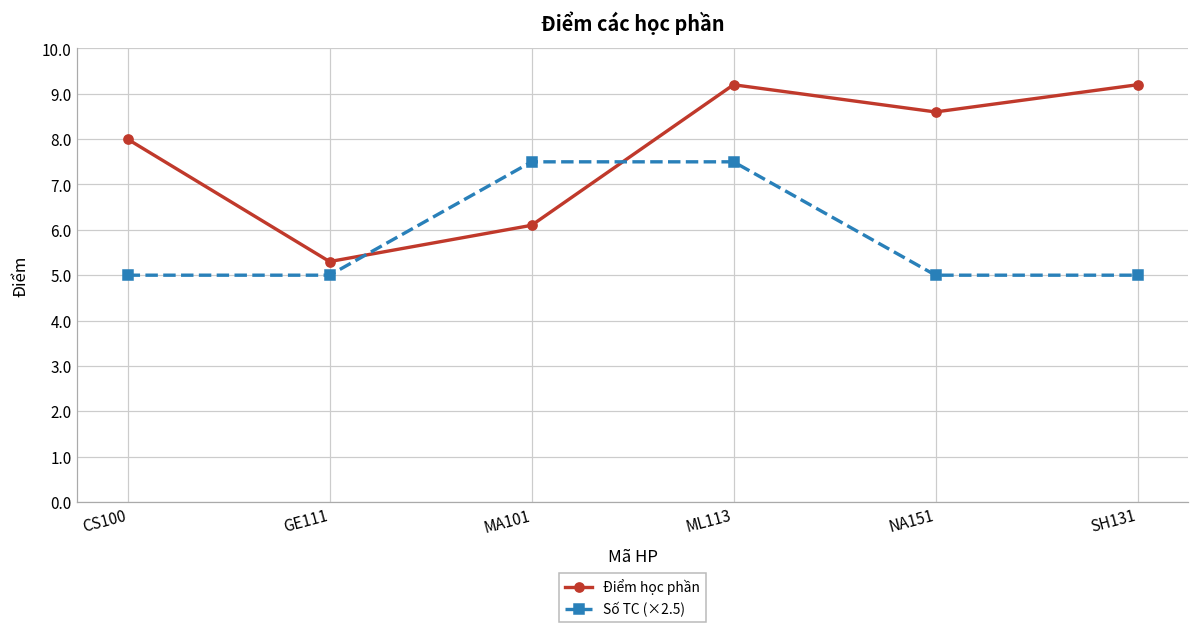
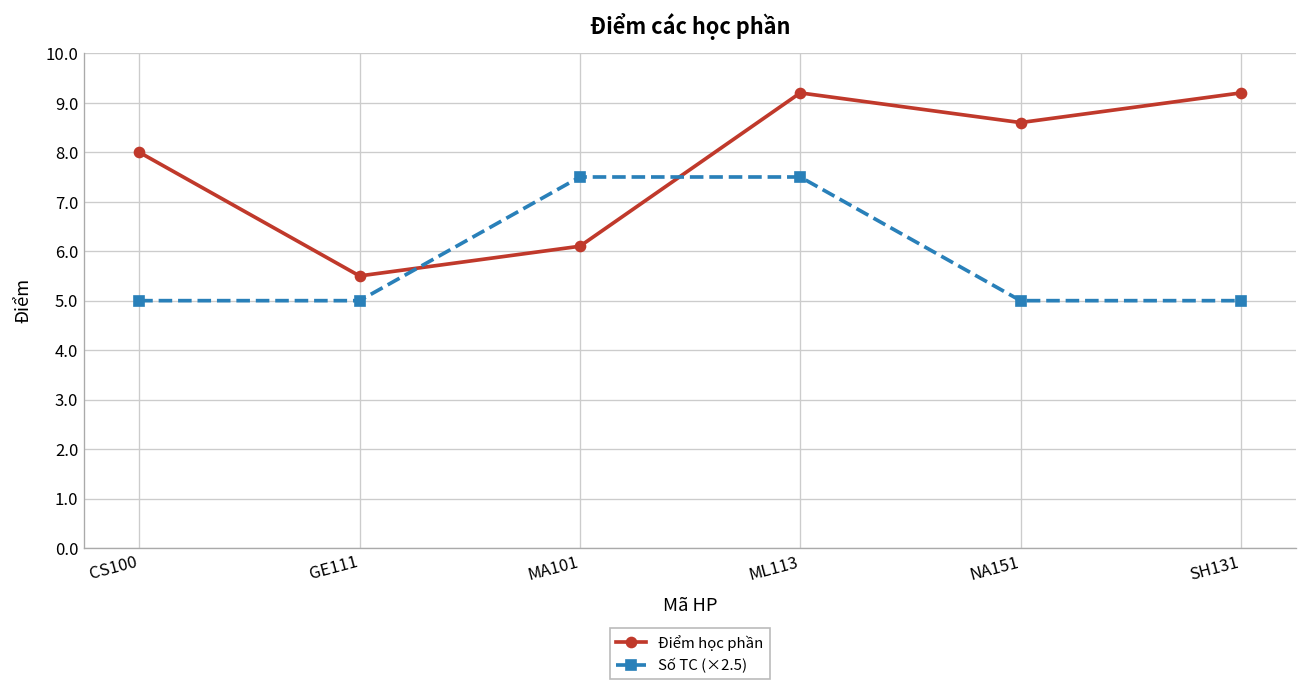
  {
    "Điểm học phần": {
      "CS100": 8.0,
-     "GE111": 5.3,
+     "GE111": 5.5,
      "MA101": 6.1,
      "ML113": 9.2,
      "NA151": 8.6,
      "SH131": 9.2
    },
    "Số TC (×2.5)": {
      "CS100": 5.0,
      "GE111": 5.0,
      "MA101": 7.5,
      "ML113": 7.5,
      "NA151": 5.0,
      "SH131": 5.0
    }
  }
